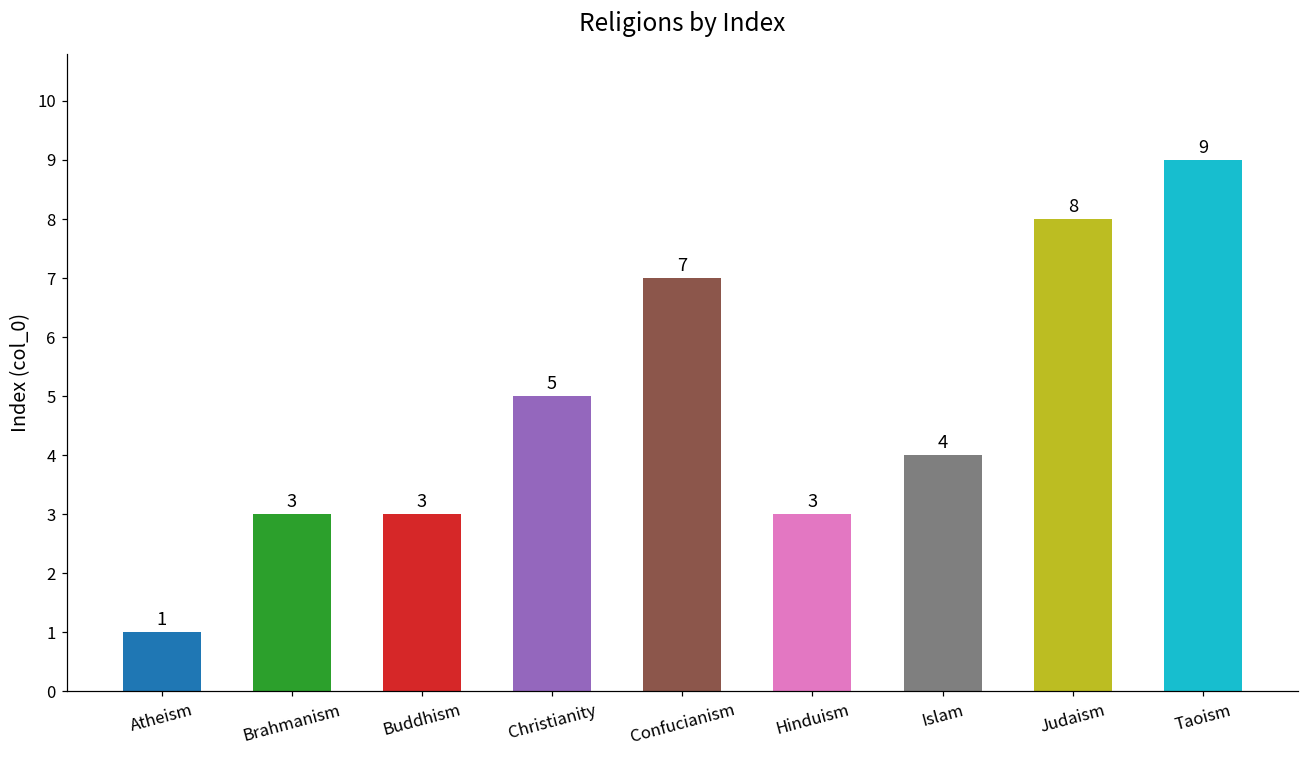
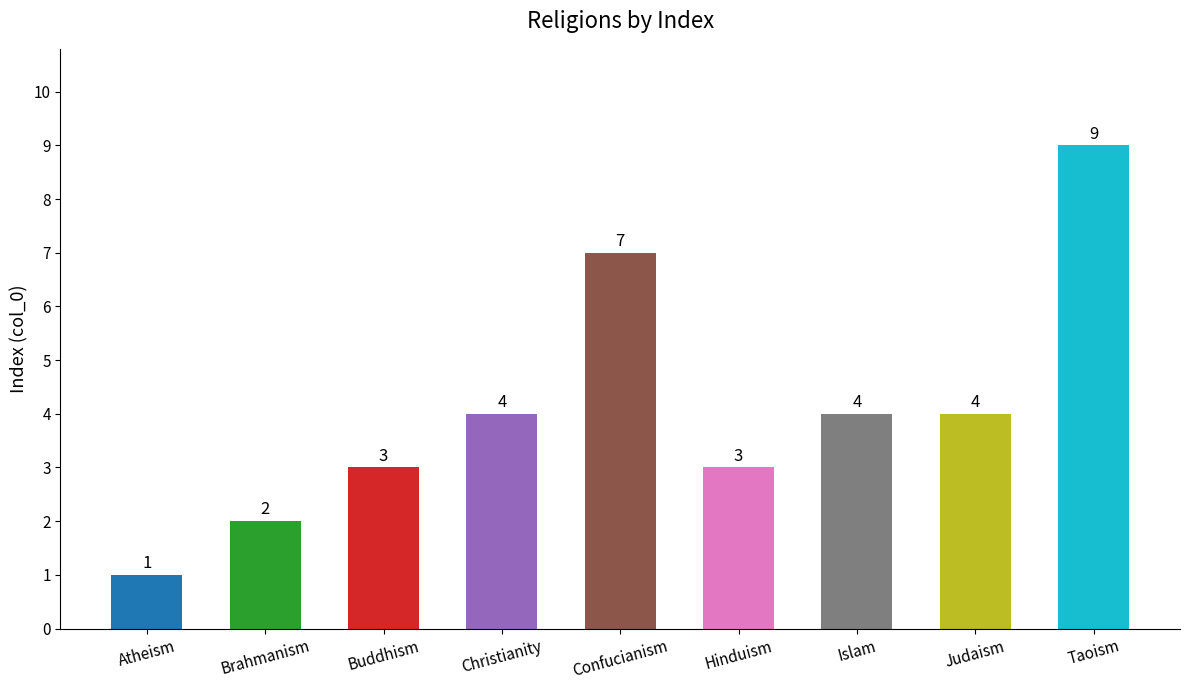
  {
    "Atheism": 1,
-   "Brahmanism": 3,
+   "Brahmanism": 2,
    "Buddhism": 3,
-   "Christianity": 5,
+   "Christianity": 4,
    "Confucianism": 7,
    "Hinduism": 3,
    "Islam": 4,
-   "Judaism": 8,
+   "Judaism": 4,
    "Taoism": 9
  }
